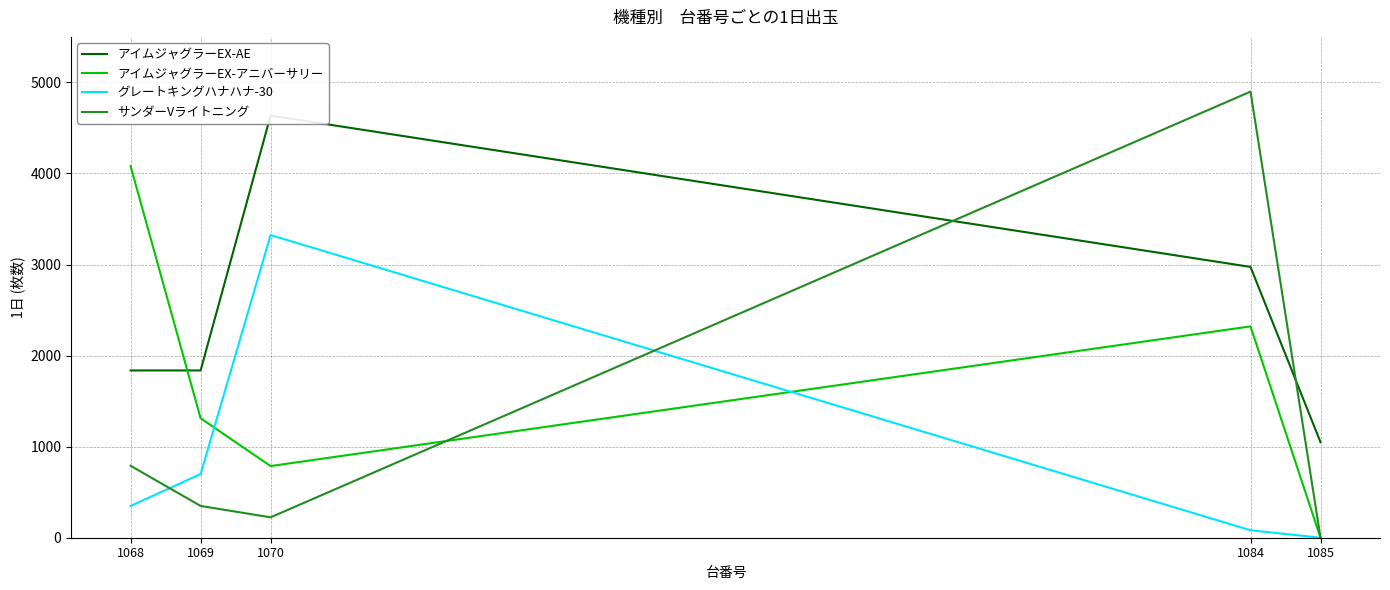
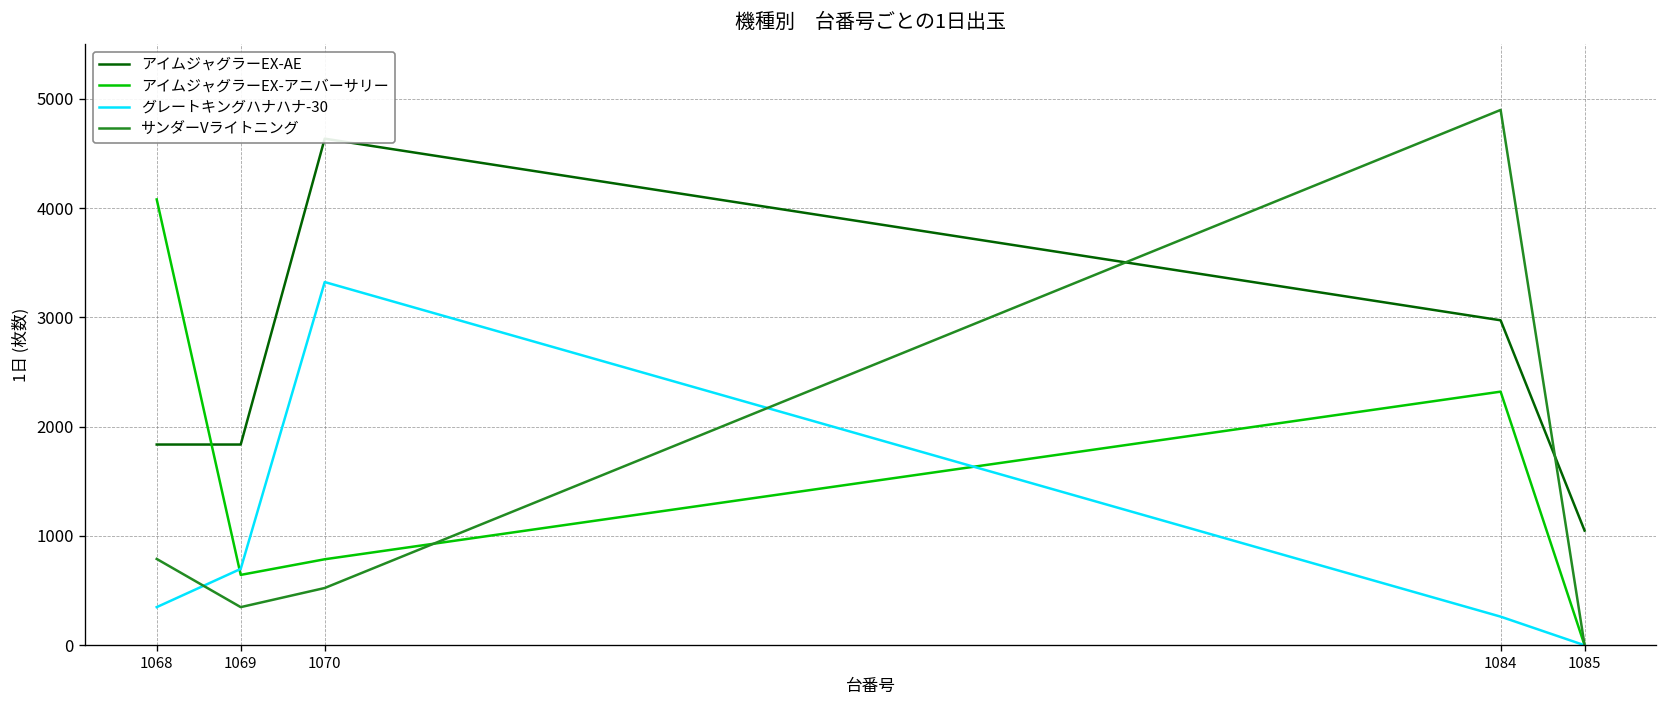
  {
    "アイムジャグラーEX-AE": {
      "1068": 1800,
      "1069": 1800,
      "1084": 3000,
      "1085": 1000
    },
    "アイムジャグラーEX-アニバーサリー": {
      "1068": 4100,
-     "1069": 1300,
+     "1069": 600,
      "1070": 800,
      "1084": 2300
    },
    "グレートキングハナハナ-30": {
      "1068": 300,
      "1069": 700,
      "1070": 3300,
-     "1084": 100
+     "1084": 300
    },
    "サンダーVライトニング": {
      "1068": 800,
      "1069": 300,
-     "1070": 200,
+     "1070": 500,
      "1084": 4900
    }
  }
